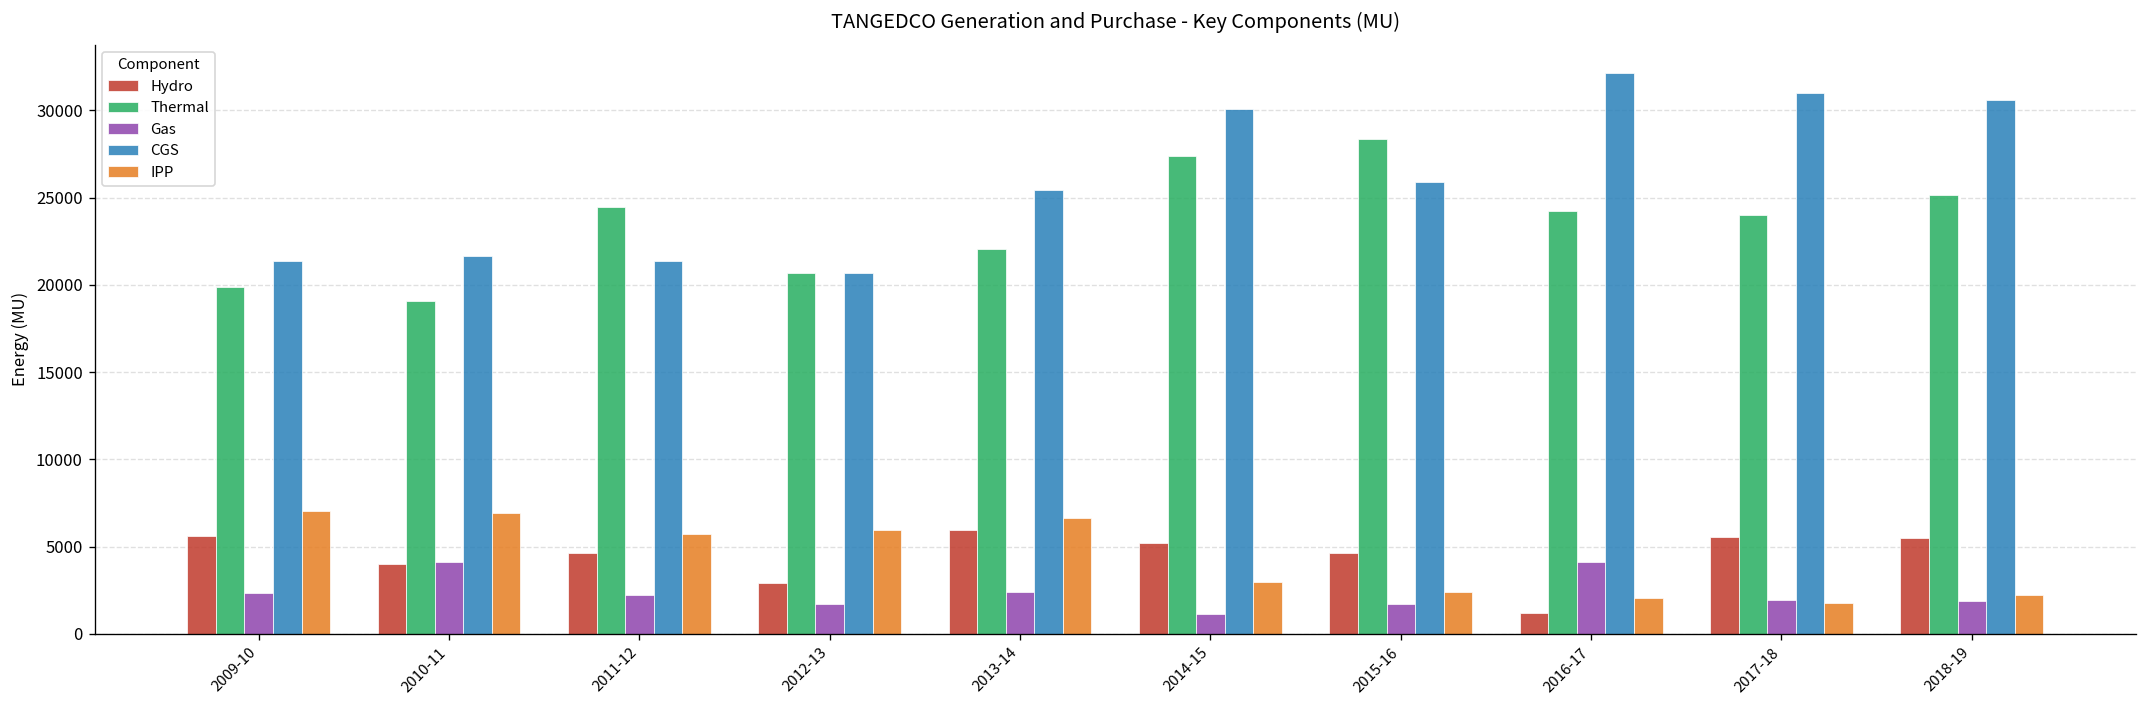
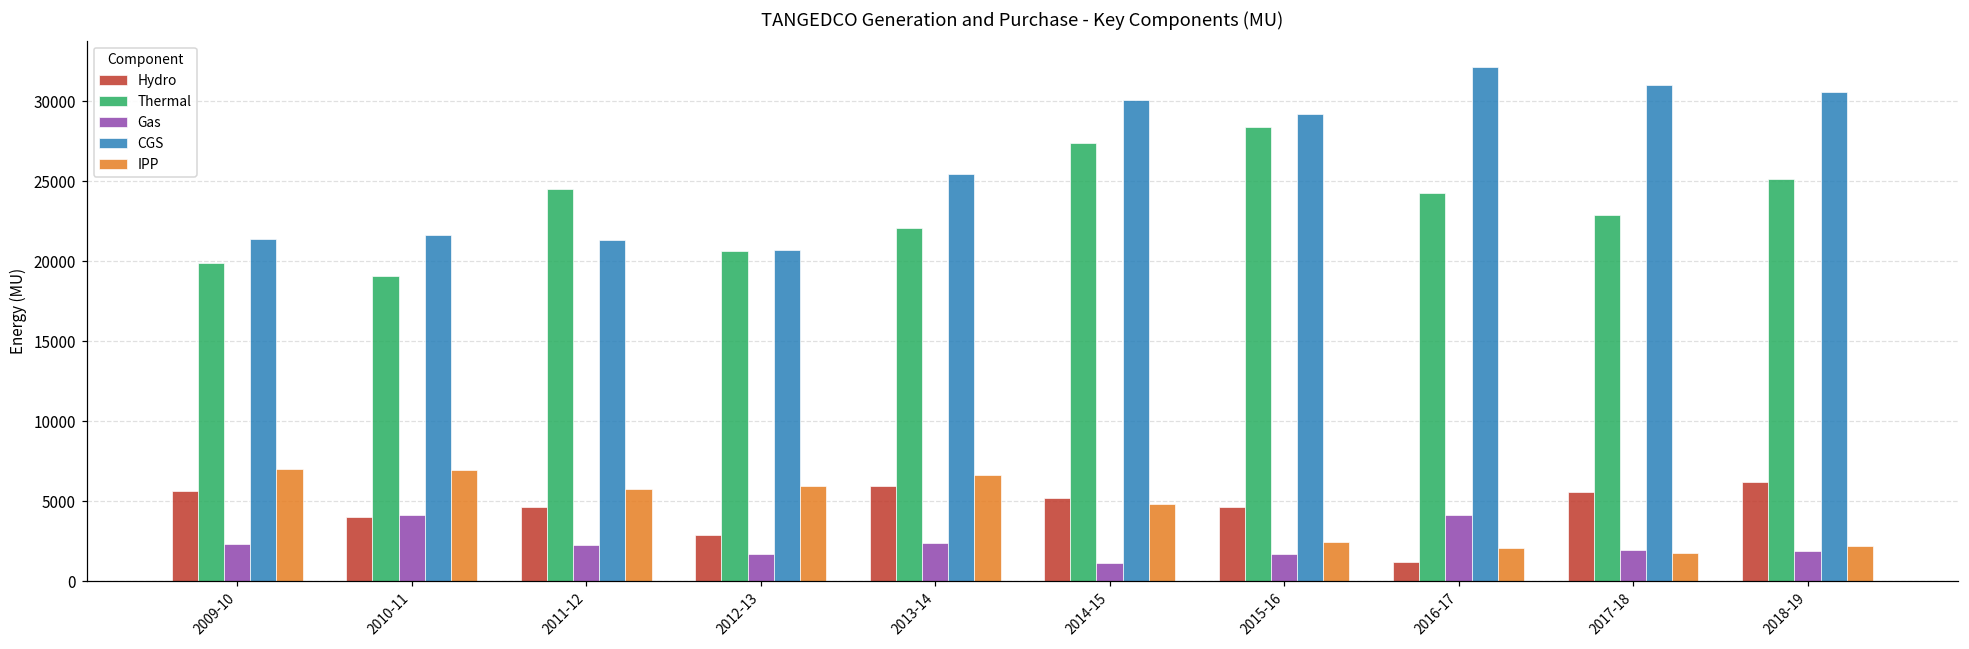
  {
    "Hydro": {
      "2009-10": 5600,
      "2010-11": 4000,
      "2011-12": 4600,
      "2012-13": 2900,
      "2013-14": 6000,
      "2014-15": 5200,
      "2015-16": 4600,
      "2016-17": 1200,
      "2017-18": 5600,
-     "2018-19": 5500
+     "2018-19": 6200
    },
    "Thermal": {
      "2009-10": 19900,
      "2010-11": 19100,
      "2011-12": 24500,
      "2012-13": 20700,
      "2013-14": 22100,
      "2014-15": 27400,
      "2015-16": 28400,
      "2016-17": 24200,
-     "2017-18": 24000,
+     "2017-18": 22900,
      "2018-19": 25100
    },
    "Gas": {
      "2009-10": 2300,
      "2010-11": 4100,
      "2011-12": 2300,
      "2012-13": 1700,
      "2013-14": 2400,
      "2014-15": 1200,
      "2015-16": 1700,
      "2016-17": 4100,
      "2017-18": 1900,
      "2018-19": 1900
    },
    "CGS": {
      "2009-10": 21400,
      "2010-11": 21600,
      "2011-12": 21300,
      "2012-13": 20700,
      "2013-14": 25400,
      "2014-15": 30100,
-     "2015-16": 25900,
+     "2015-16": 29200,
      "2016-17": 32200,
      "2017-18": 31000,
      "2018-19": 30600
    },
    "IPP": {
      "2009-10": 7000,
      "2010-11": 6900,
      "2011-12": 5700,
      "2012-13": 6000,
      "2013-14": 6600,
-     "2014-15": 3000,
+     "2014-15": 4800,
      "2015-16": 2400,
      "2016-17": 2100,
      "2017-18": 1800,
      "2018-19": 2200
    }
  }
